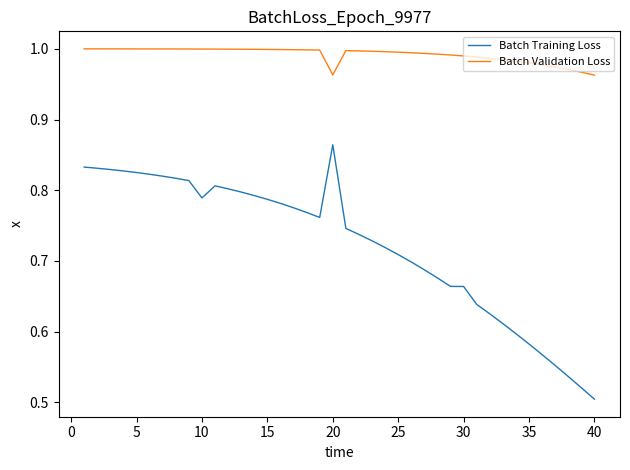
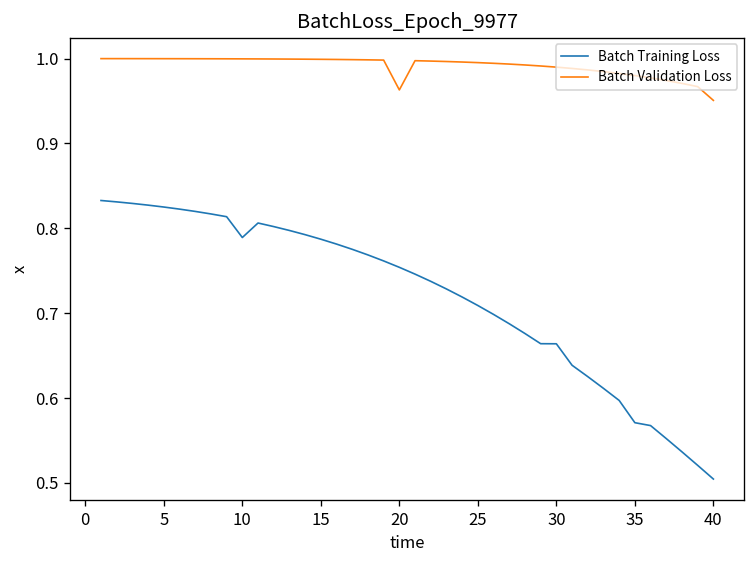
  {
    "Batch Training Loss": {
      "5": 0.83,
      "10": 0.79,
      "15": 0.79,
-     "20": 0.86,
+     "20": 0.75,
      "25": 0.71,
      "30": 0.66,
-     "35": 0.58,
+     "35": 0.57,
      "40": 0.50
    },
    "Batch Validation Loss": {
      "5": 1.00,
      "10": 1.00,
      "15": 1.00,
      "20": 0.96,
      "25": 1.00,
-     "40": 0.96
+     "40": 0.95
    }
  }
